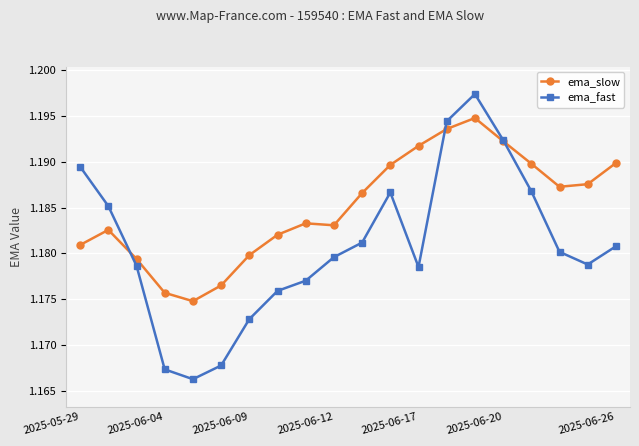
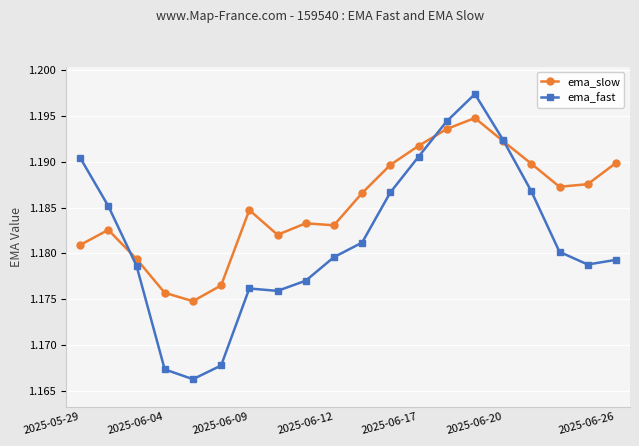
  {
    "ema_slow": {
      "2025-05-29": 1.181,
      "2025-06-04": 1.176,
-     "2025-06-09": 1.180,
+     "2025-06-09": 1.185,
      "2025-06-12": 1.183,
      "2025-06-17": 1.192,
      "2025-06-26": 1.190
    },
    "ema_fast": {
-     "2025-05-29": 1.189,
+     "2025-05-29": 1.190,
      "2025-06-04": 1.167,
-     "2025-06-09": 1.173,
+     "2025-06-09": 1.176,
      "2025-06-12": 1.180,
-     "2025-06-17": 1.179,
-     "2025-06-26": 1.181
+     "2025-06-17": 1.191,
+     "2025-06-26": 1.179
    }
  }
